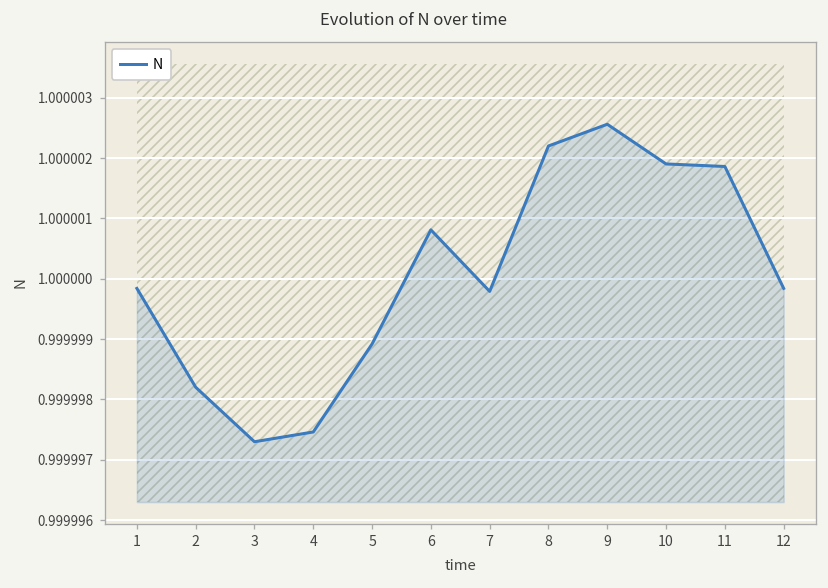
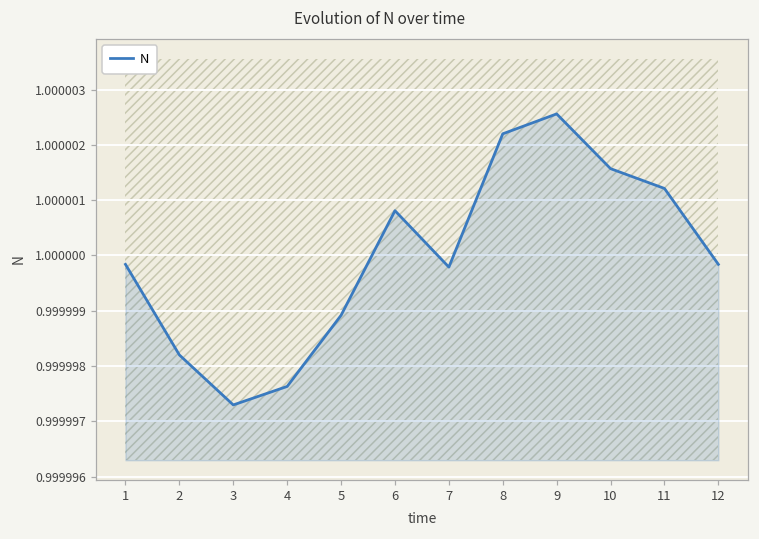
  {
    "N": {
      "1": 0.9999998,
      "2": 0.9999982,
      "3": 0.9999973,
-     "4": 0.9999975,
+     "4": 0.9999976,
      "5": 0.9999989,
      "6": 1.0000008,
      "7": 0.9999998,
      "8": 1.0000022,
      "9": 1.0000026,
-     "10": 1.0000019,
-     "11": 1.0000019,
+     "10": 1.0000016,
+     "11": 1.0000012,
      "12": 0.9999998
    }
  }
